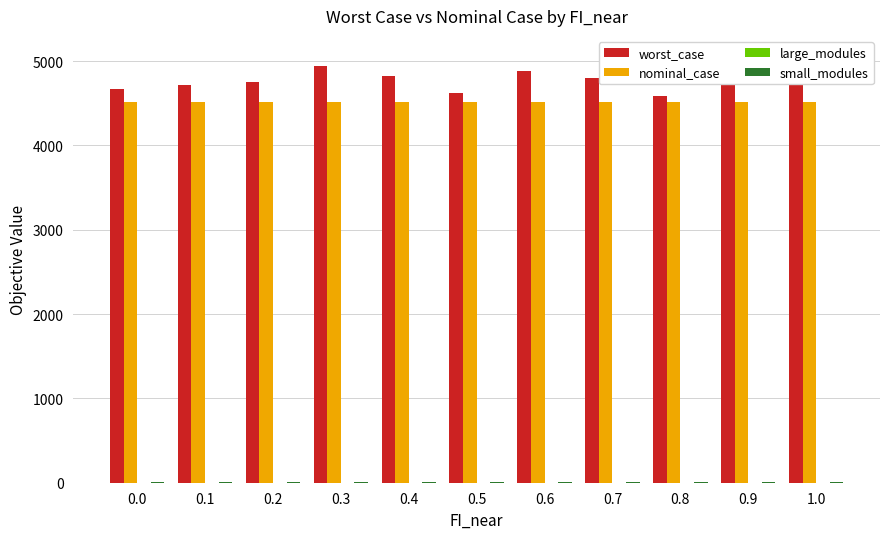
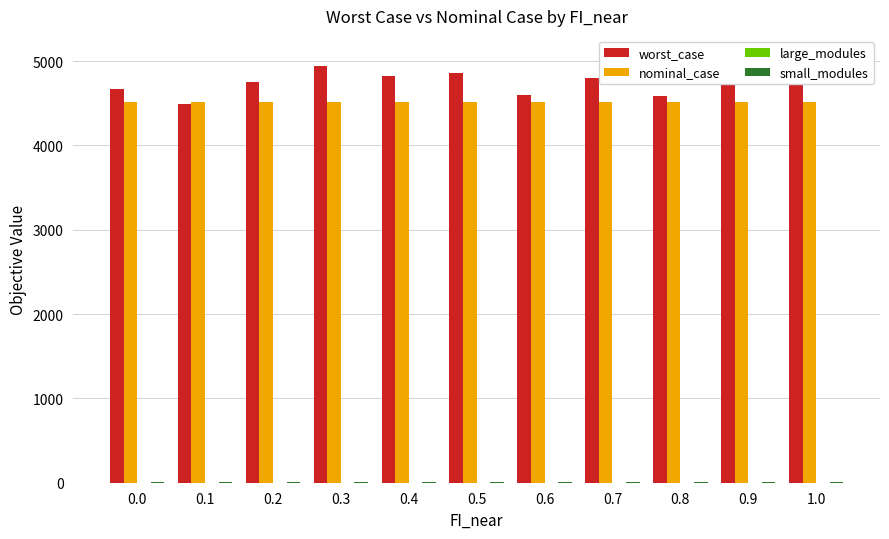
  {
    "worst_case": {
      "0.0": 4700,
-     "0.1": 4700,
+     "0.1": 4500,
      "0.2": 4800,
      "0.3": 4900,
      "0.4": 4800,
-     "0.5": 4600,
-     "0.6": 4900,
+     "0.5": 4900,
+     "0.6": 4600,
      "0.7": 4800,
      "0.8": 4600
    },
    "nominal_case": {
      "0.0": 4500,
      "0.1": 4500,
      "0.2": 4500,
      "0.3": 4500,
      "0.4": 4500,
      "0.5": 4500,
      "0.6": 4500,
      "0.7": 4500,
      "0.8": 4500,
      "0.9": 4500,
      "1.0": 4500
    },
    "large_modules": {
      "0.0": 0,
      "0.1": 0,
      "0.2": 0,
      "0.3": 0,
      "0.4": 0,
      "0.5": 0,
      "0.6": 0,
      "0.7": 0,
      "0.8": 0,
      "0.9": 0,
      "1.0": 0
    }
  }
